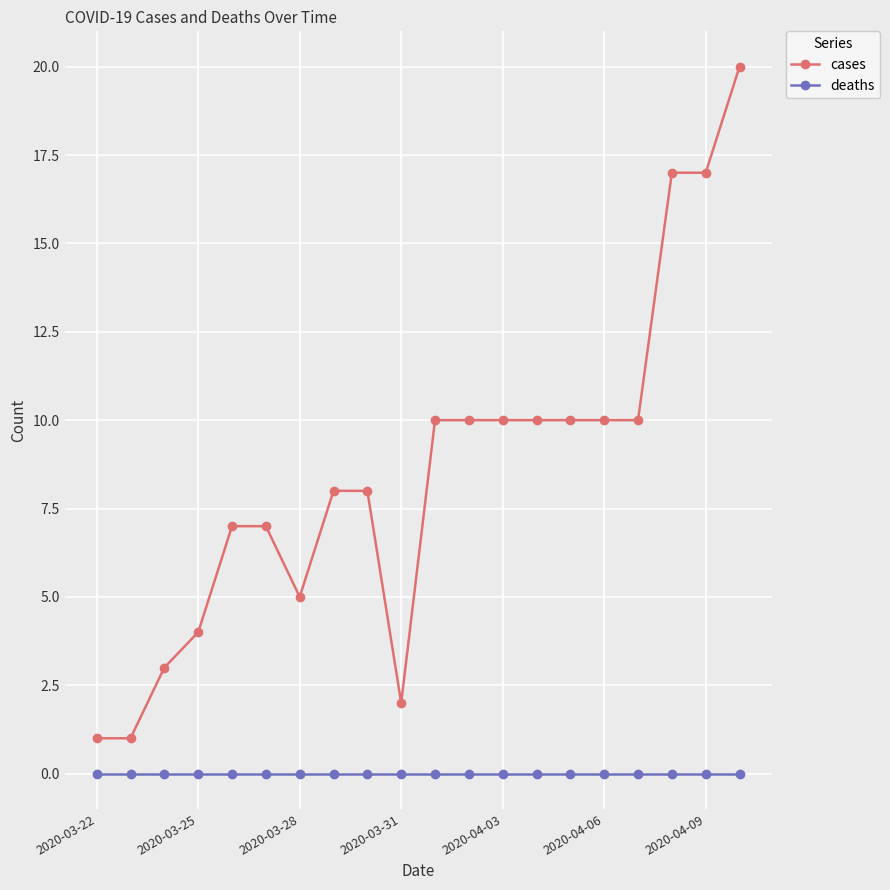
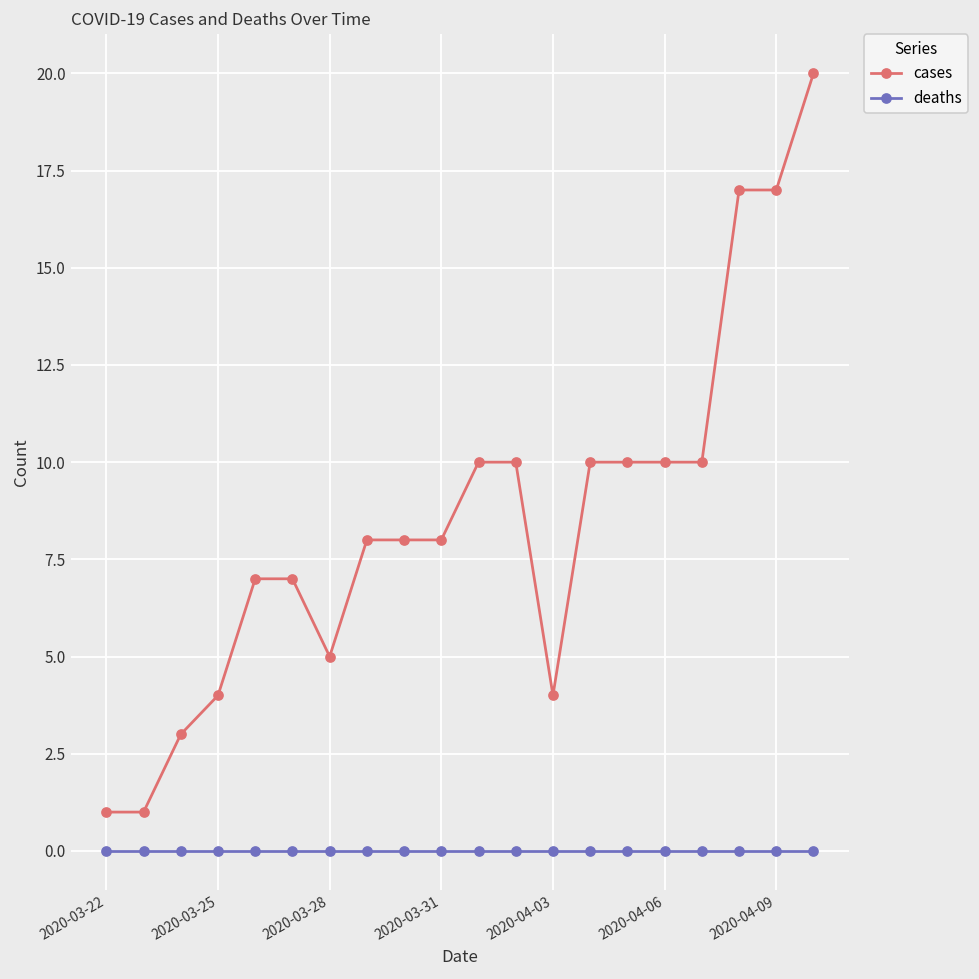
  {
    "cases": {
      "2020-03-22": 1,
      "2020-03-25": 4,
      "2020-03-28": 5,
-     "2020-03-31": 2,
-     "2020-04-03": 10,
+     "2020-03-31": 8,
+     "2020-04-03": 4,
      "2020-04-06": 10,
      "2020-04-09": 17
    },
    "deaths": {
      "2020-03-22": 0,
      "2020-03-25": 0,
      "2020-03-28": 0,
      "2020-03-31": 0,
      "2020-04-03": 0,
      "2020-04-06": 0,
      "2020-04-09": 0
    }
  }
